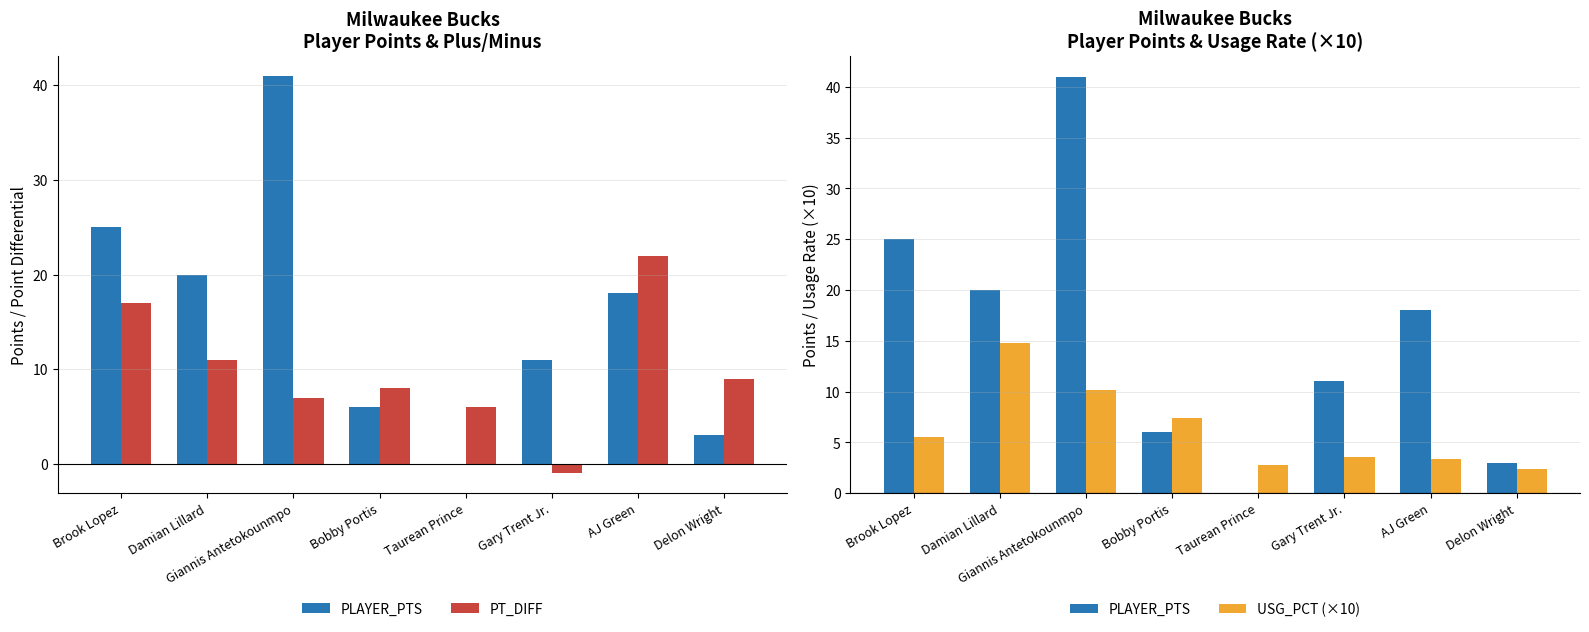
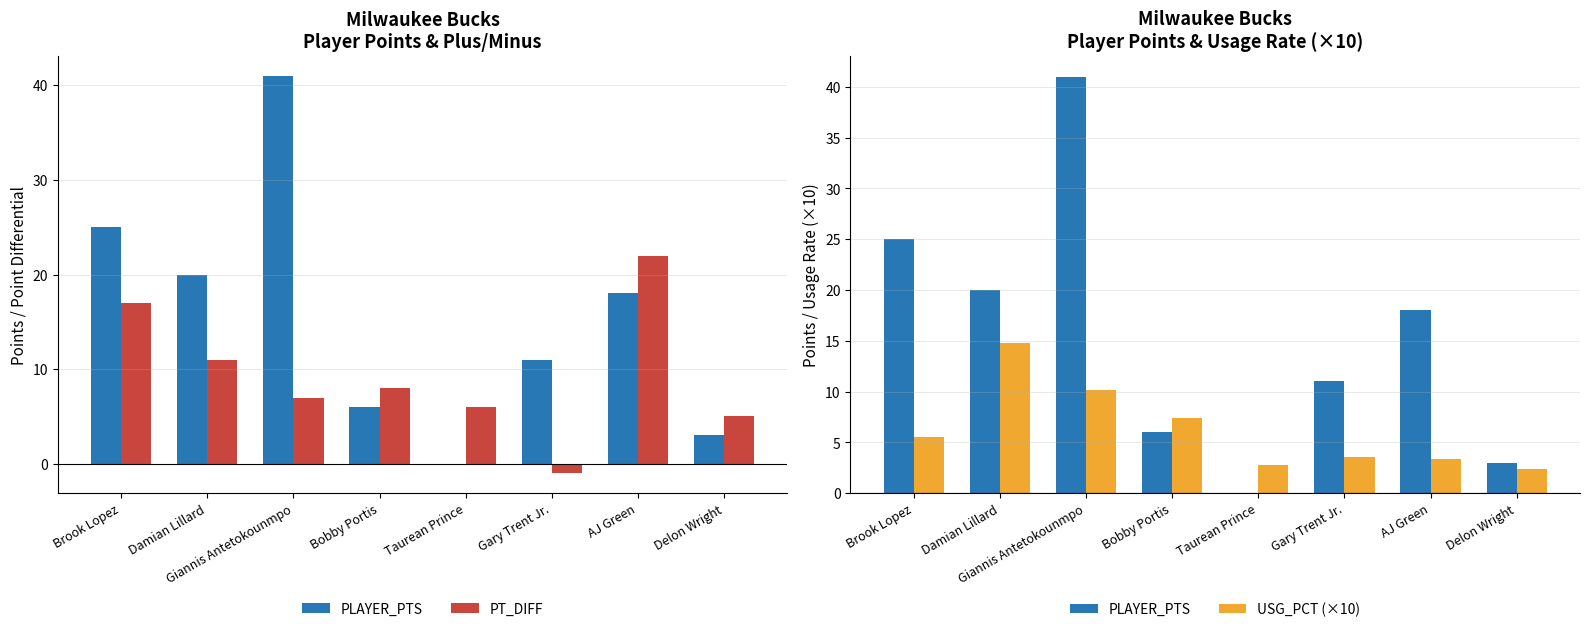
  {
    "Milwaukee Bucks Player Points & Plus/Minus": {
      "PLAYER_PTS": {
        "Brook Lopez": 25,
        "Damian Lillard": 20,
        "Giannis Antetokounmpo": 41,
        "Bobby Portis": 6,
        "Taurean Prince": 0,
        "Gary Trent Jr.": 11,
        "AJ Green": 18,
        "Delon Wright": 3
      },
      "PT_DIFF": {
        "Brook Lopez": 17,
        "Damian Lillard": 11,
        "Giannis Antetokounmpo": 7,
        "Bobby Portis": 8,
        "Taurean Prince": 6,
        "Gary Trent Jr.": -1,
        "AJ Green": 22,
-       "Delon Wright": 9
+       "Delon Wright": 5
      }
    },
    "Milwaukee Bucks Player Points & Usage Rate (×10)": {
      "PLAYER_PTS": {
        "Brook Lopez": 25.0,
        "Damian Lillard": 20.0,
        "Giannis Antetokounmpo": 41.0,
        "Bobby Portis": 6.0,
        "Taurean Prince": 0.0,
        "Gary Trent Jr.": 11.0,
        "AJ Green": 18.0,
        "Delon Wright": 3.0
      },
      "USG_PCT (×10)": {
        "Brook Lopez": 5.6,
        "Damian Lillard": 14.8,
        "Giannis Antetokounmpo": 10.1,
        "Bobby Portis": 7.4,
        "Taurean Prince": 2.8,
        "Gary Trent Jr.": 3.6,
        "AJ Green": 3.4,
        "Delon Wright": 2.4
      }
    }
  }
